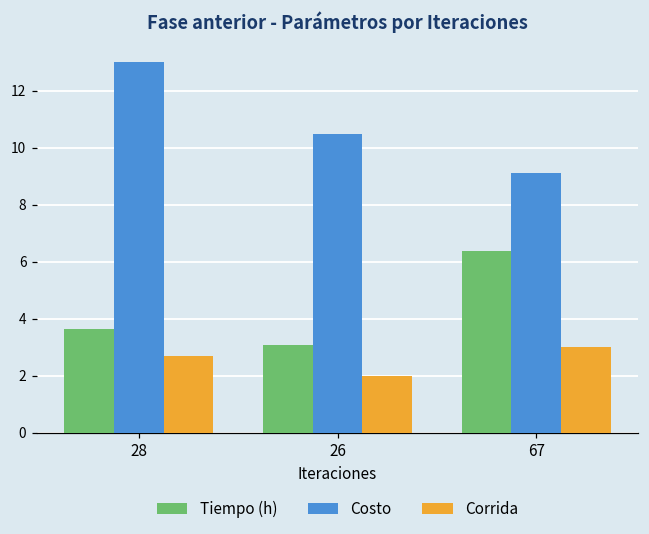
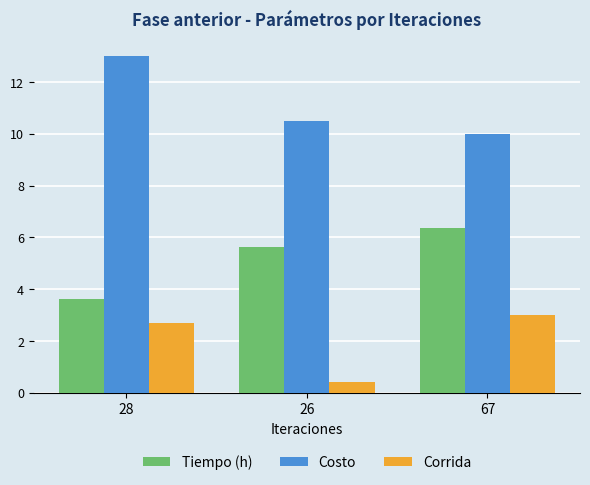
  {
    "Tiempo (h)": {
      "28": 3.6,
-     "26": 3.1,
+     "26": 5.6,
      "67": 6.4
    },
    "Costo": {
      "28": 13.0,
      "26": 10.5,
-     "67": 9.1
+     "67": 10.0
    },
    "Corrida": {
      "28": 2.7,
-     "26": 2.0,
+     "26": 0.4,
      "67": 3.0
    }
  }
